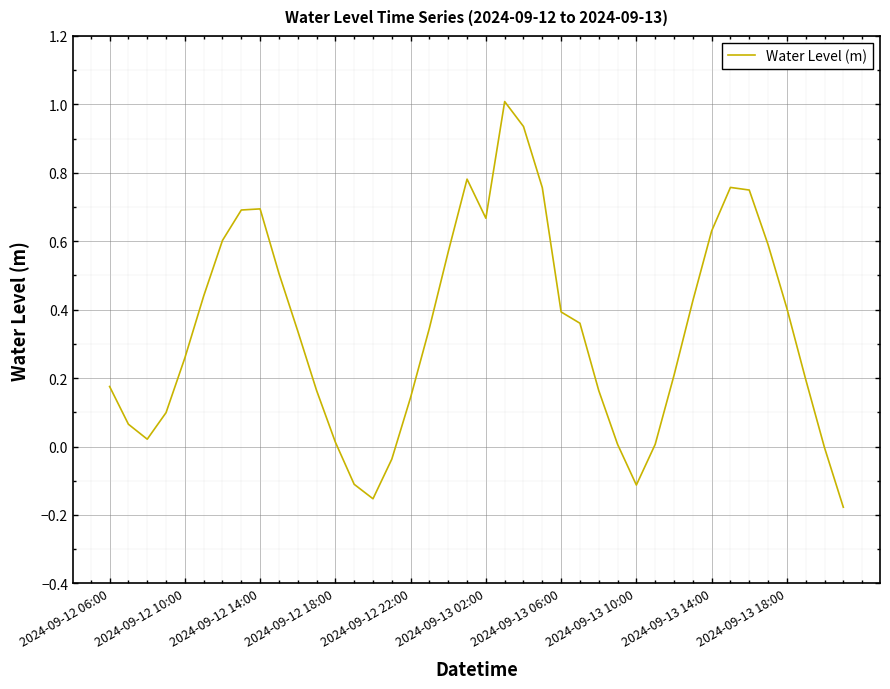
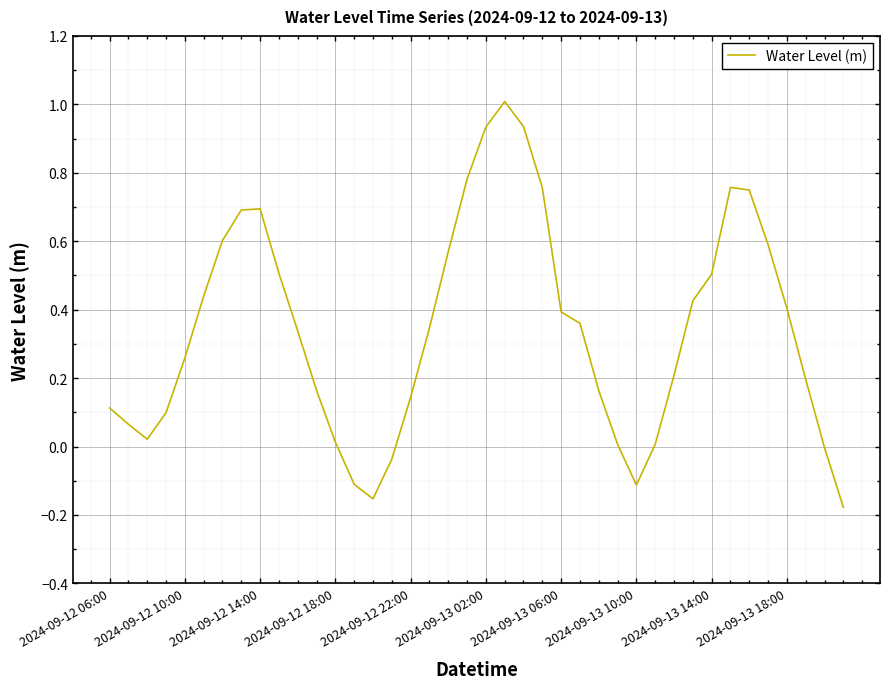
  {
-   "2024-09-12 06:00": 0.18,
+   "2024-09-12 06:00": 0.11,
    "2024-09-12 10:00": 0.26,
    "2024-09-12 14:00": 0.69,
    "2024-09-12 18:00": 0.01,
    "2024-09-12 22:00": 0.14,
-   "2024-09-13 02:00": 0.67,
+   "2024-09-13 02:00": 0.93,
    "2024-09-13 06:00": 0.39,
    "2024-09-13 10:00": -0.11,
-   "2024-09-13 14:00": 0.63,
+   "2024-09-13 14:00": 0.50,
    "2024-09-13 18:00": 0.40
  }
